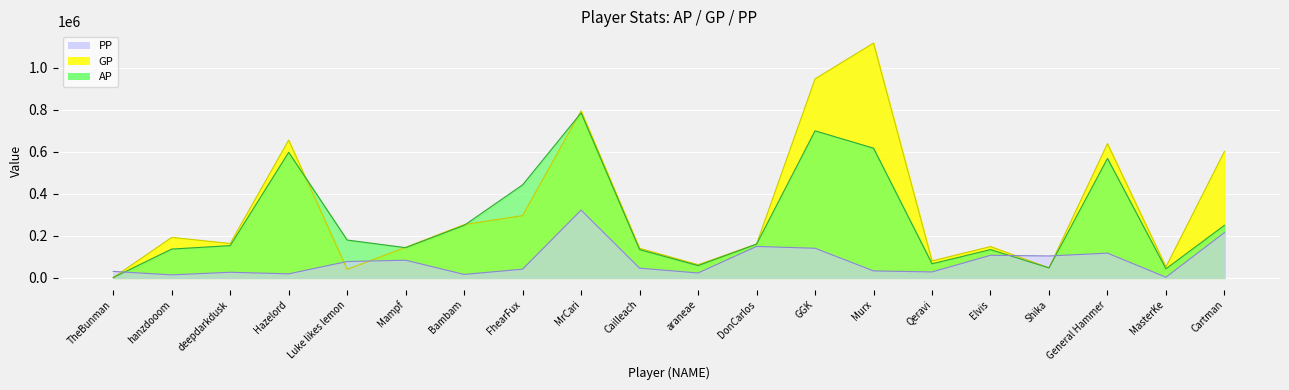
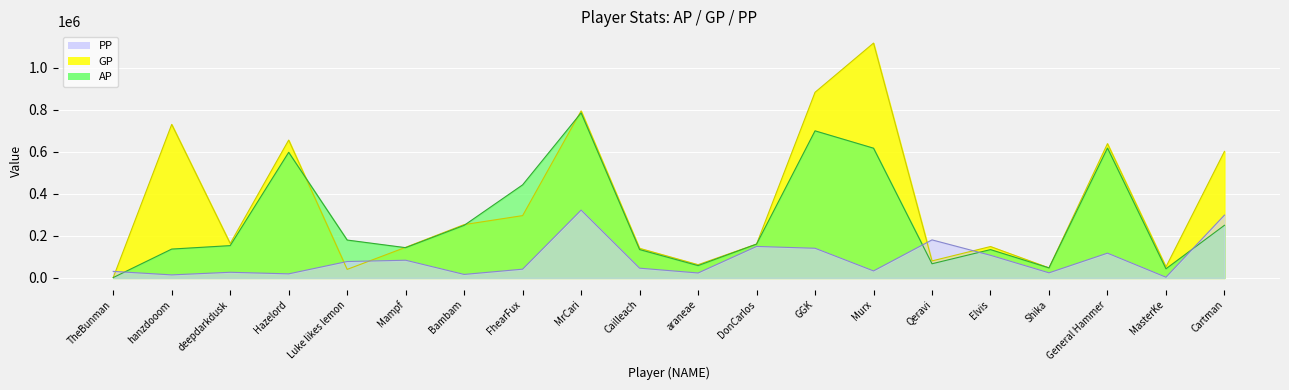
  {
    "GP": {
-     "hanzdooom": 190000,
+     "hanzdooom": 730000,
      "Hazelord": 660000,
      "Luke likes lemon": 40000,
      "FhearFux": 300000,
-     "GGK": 950000,
+     "GGK": 880000,
      "Murx": 1120000,
      "Qeravi": 80000,
      "Elvis": 150000,
      "General Hammer": 640000,
      "Cartman": 600000
    },
    "AP": {
      "hanzdooom": 140000,
      "Hazelord": 600000,
      "Luke likes lemon": 180000,
      "FhearFux": 440000,
      "GGK": 700000,
      "Murx": 620000,
      "Qeravi": 70000,
      "Elvis": 130000,
-     "General Hammer": 570000,
+     "General Hammer": 620000,
      "Cartman": 250000
    },
    "PP": {
      "TheBunman": 30000,
      "hanzdooom": 10000,
      "deepdarkdusk": 30000,
      "Hazelord": 20000,
      "Luke likes lemon": 80000,
      "Mampf": 80000,
      "Bambam": 20000,
      "FhearFux": 40000,
      "MrCari": 320000,
      "Cailleach": 50000,
      "araneae": 20000,
      "GGK": 140000,
      "Murx": 30000,
-     "Qeravi": 30000,
+     "Qeravi": 180000,
      "Elvis": 110000,
-     "Shika": 100000,
+     "Shika": 20000,
      "General Hammer": 120000,
      "MasterKe": 0,
-     "Cartman": 220000
+     "Cartman": 300000
    }
  }
